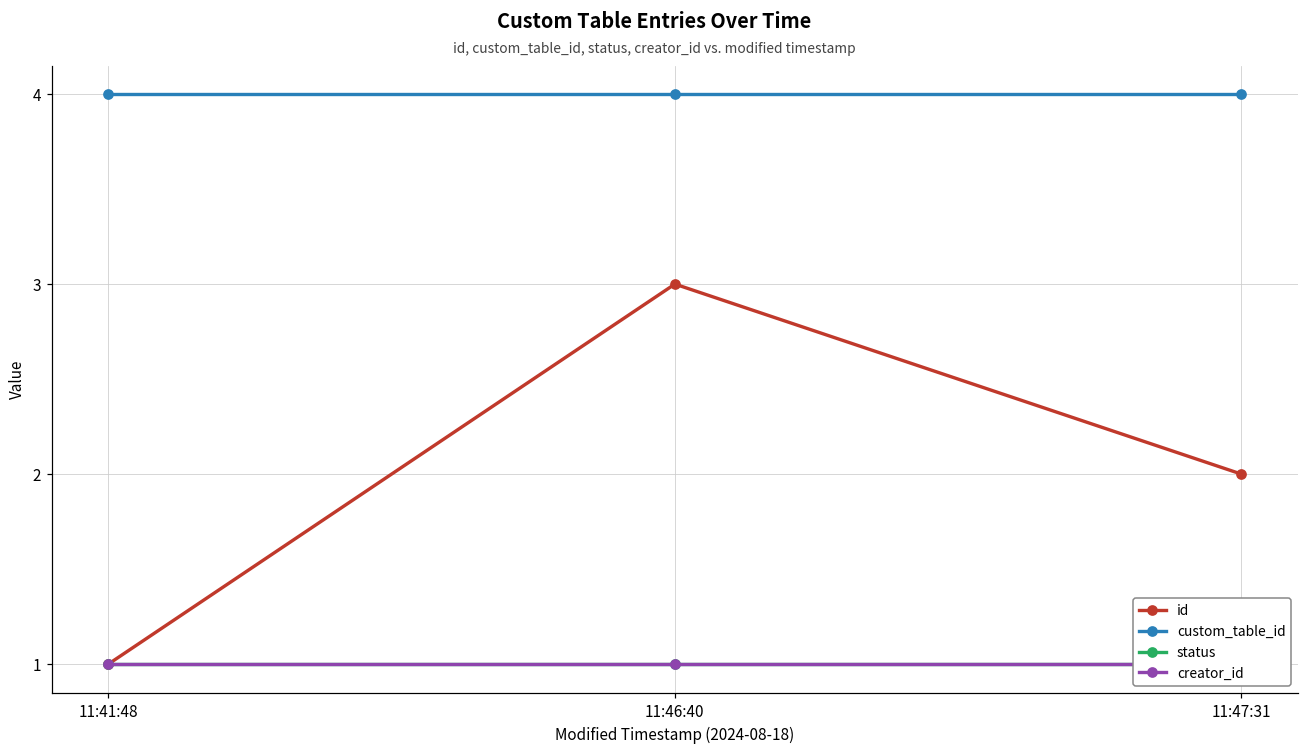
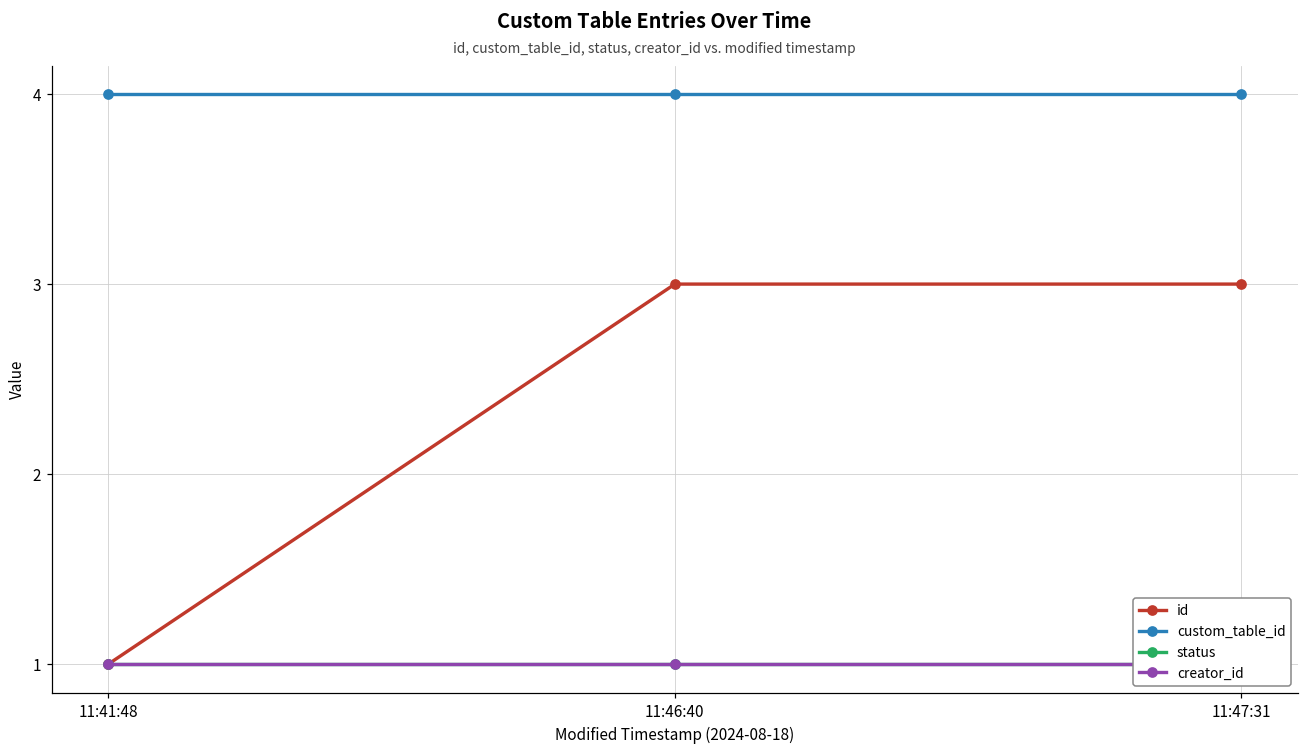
  {
    "id": {
      "11:46:40": 3,
-     "11:47:31": 2
+     "11:47:31": 3
    },
    "custom_table_id": {
      "11:41:48": 4,
      "11:46:40": 4,
      "11:47:31": 4
    },
    "creator_id": {
      "11:46:40": 1
    }
  }
